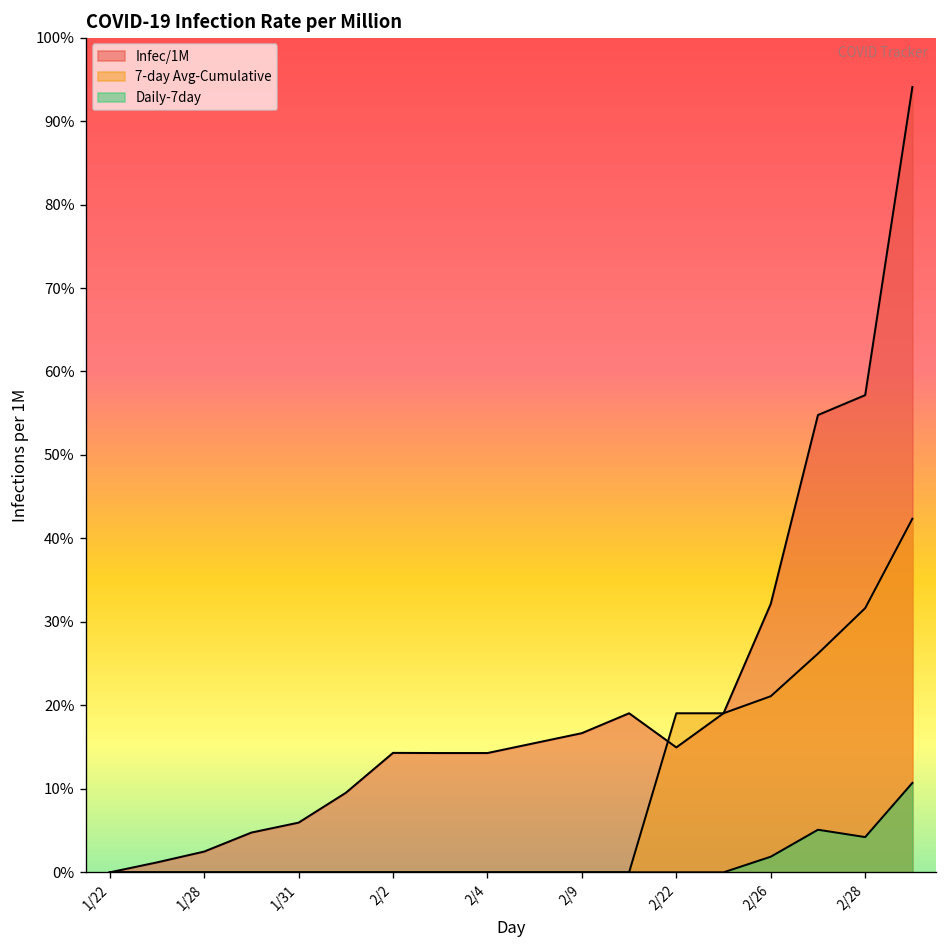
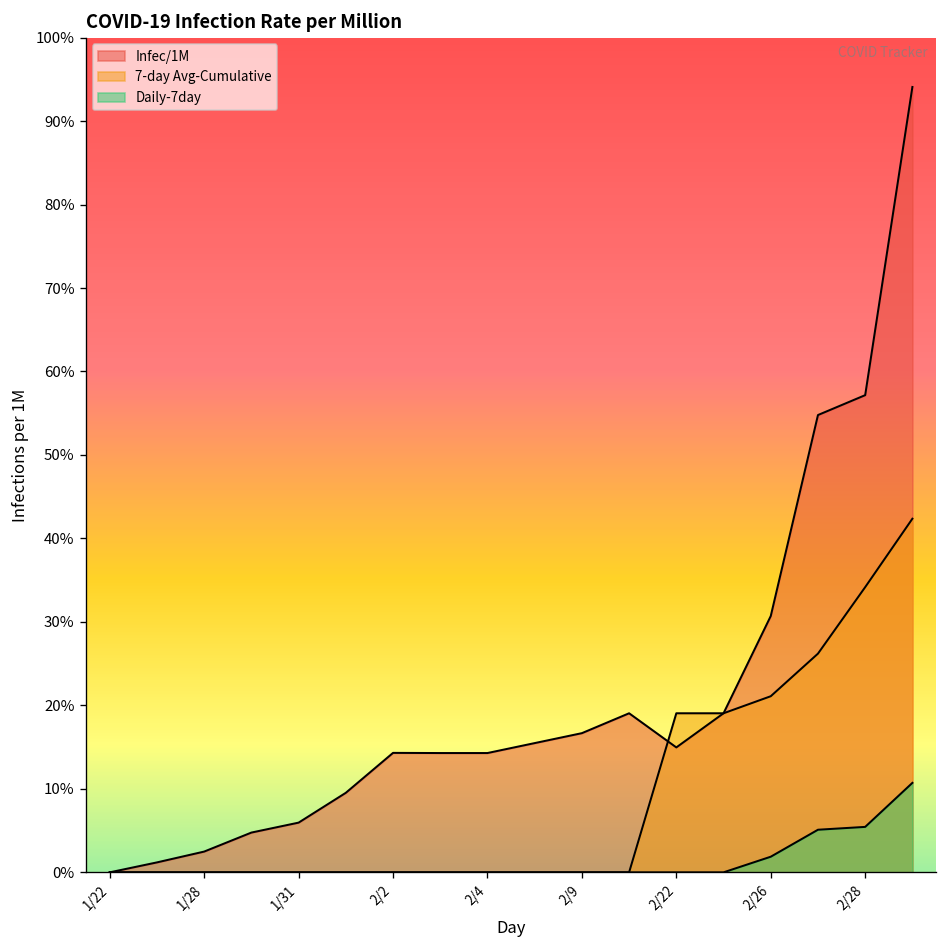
  {
    "Infec/1M": {
      "1/28": "2%",
      "1/31": "6%",
      "2/2": "14%",
      "2/4": "14%",
      "2/9": "17%",
      "2/22": "15%",
-     "2/26": "32%",
+     "2/26": "31%",
      "2/28": "57%"
    },
    "7-day Avg-Cumulative": {
      "2/22": "19%",
      "2/26": "21%",
-     "2/28": "32%"
+     "2/28": "34%"
    },
    "Daily-7day": {
      "2/22": "0%",
      "2/26": "2%",
-     "2/28": "4%"
+     "2/28": "5%"
    }
  }
